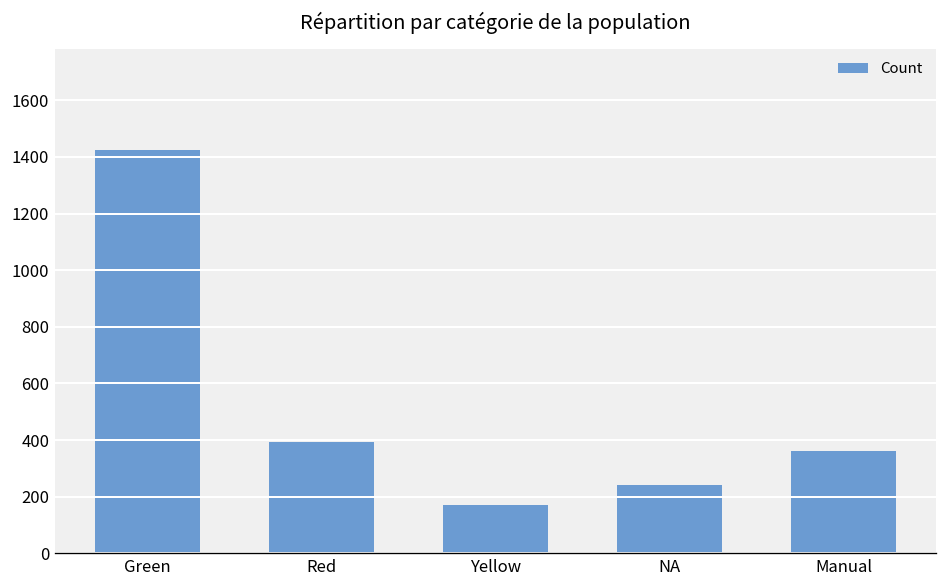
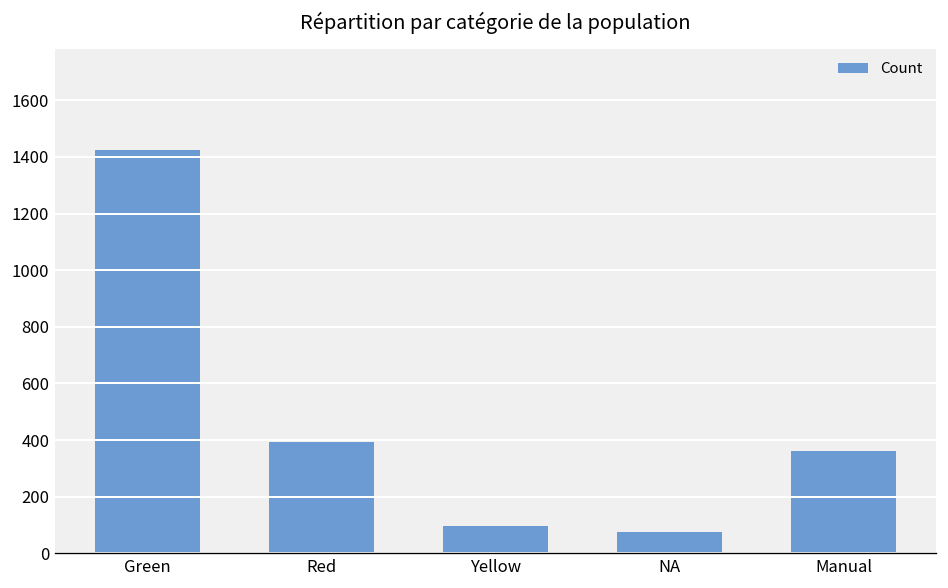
  {
    "Green": 1430,
    "Red": 390,
-   "Yellow": 170,
-   "NA": 240,
+   "Yellow": 100,
+   "NA": 80,
    "Manual": 360
  }
